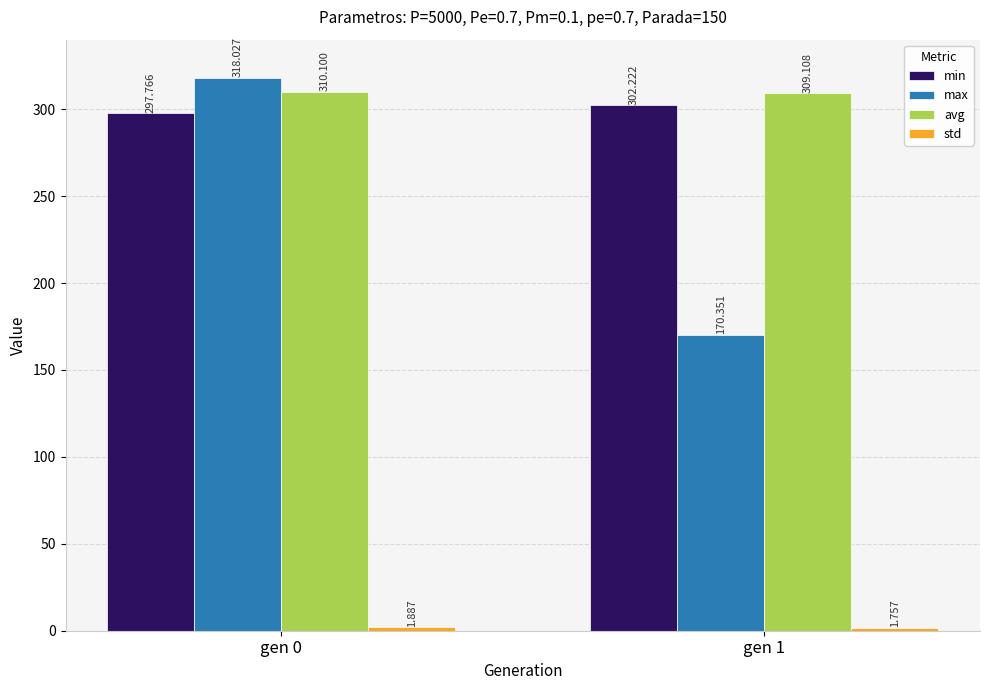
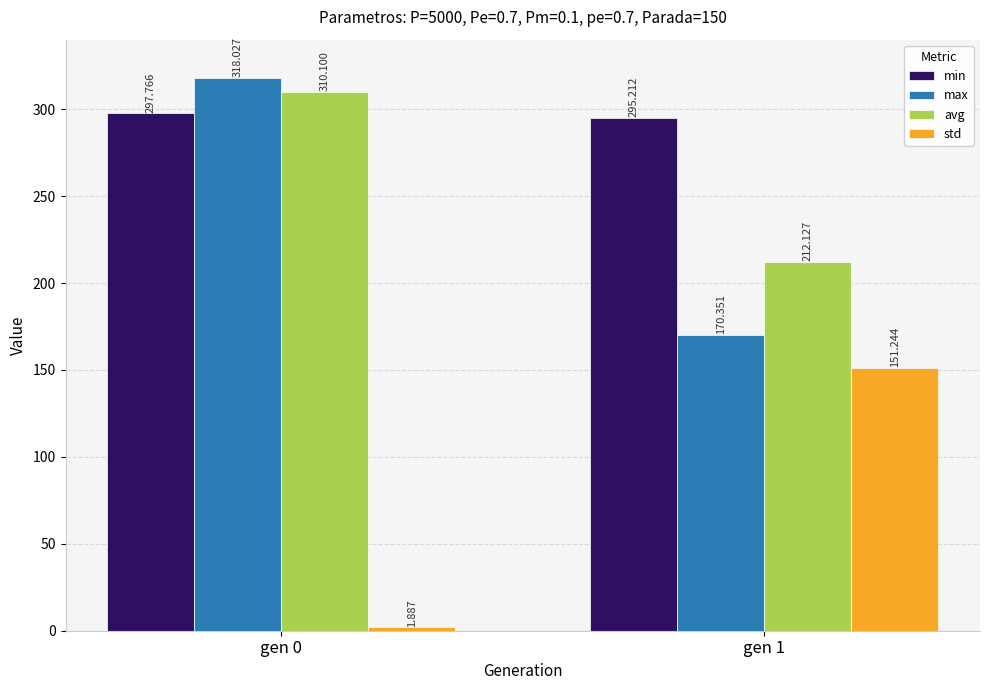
  {
    "min": {
      "gen 0": 297.766,
-     "gen 1": 302.222
+     "gen 1": 295.212
    },
    "max": {
      "gen 0": 318.027,
      "gen 1": 170.351
    },
    "avg": {
      "gen 0": 310.100,
-     "gen 1": 309.108
+     "gen 1": 212.127
    },
    "std": {
      "gen 0": 1.887,
-     "gen 1": 1.757
+     "gen 1": 151.244
    }
  }
